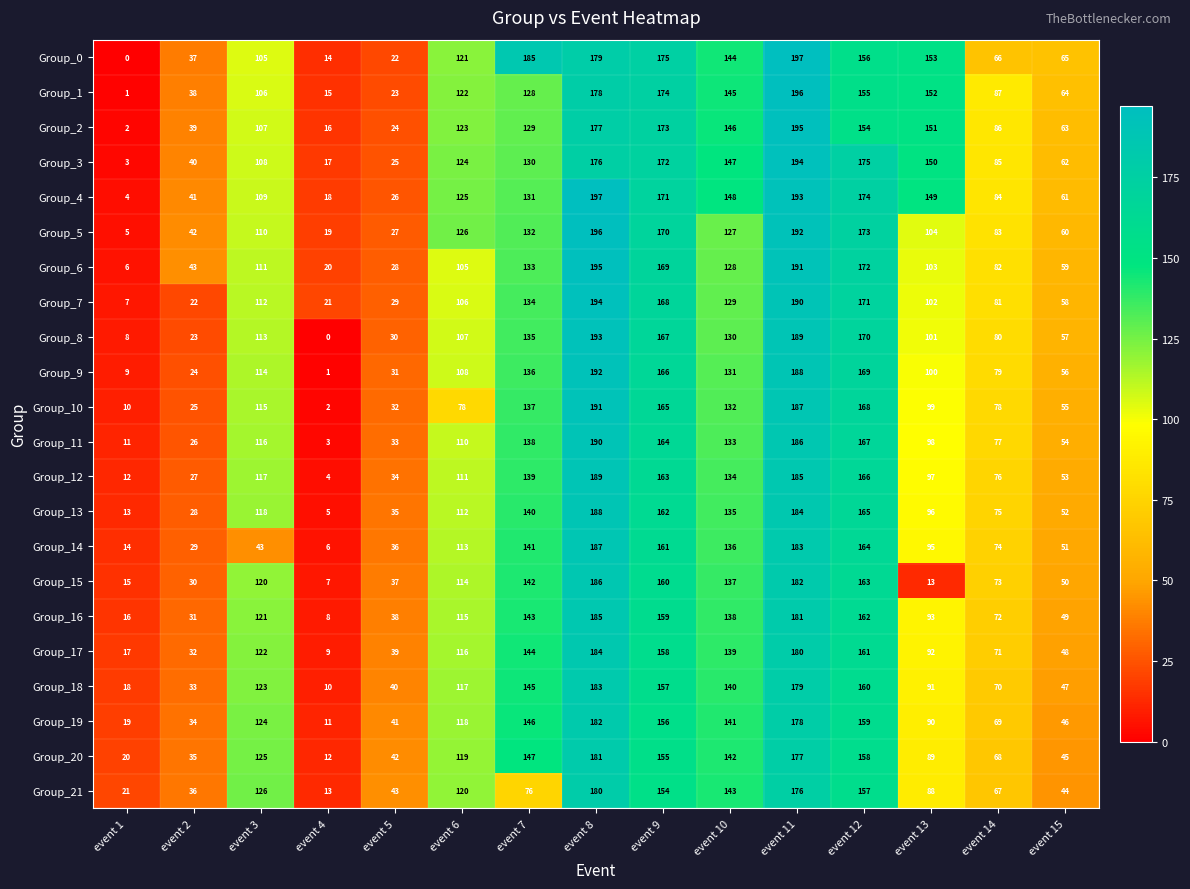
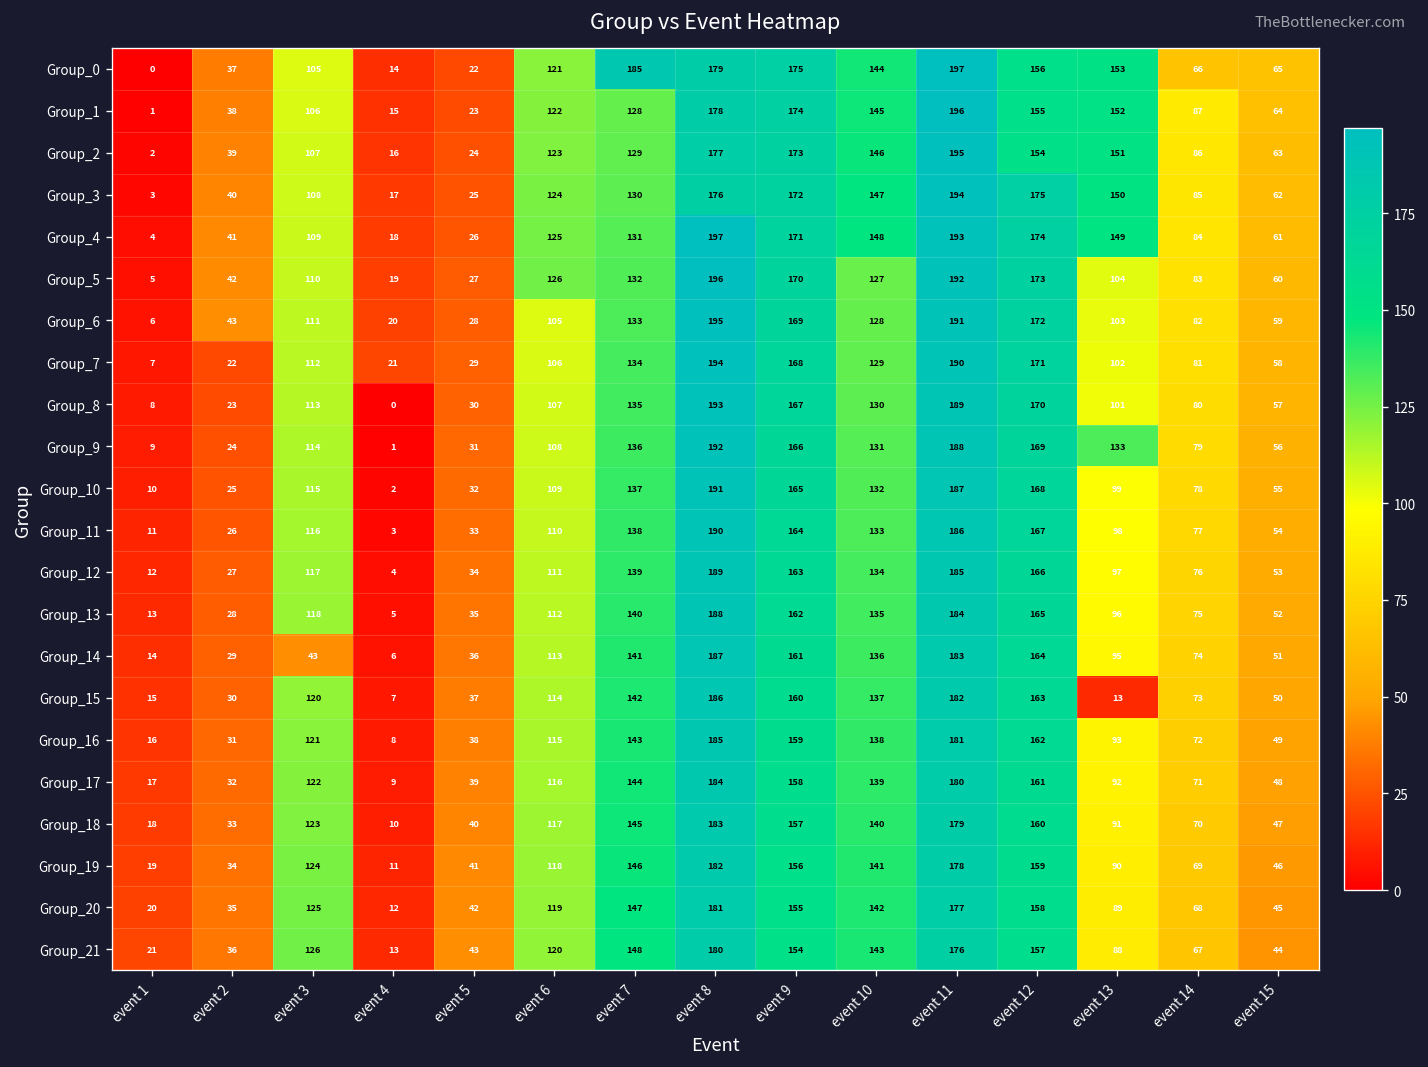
  {
    "Group_9": {
      "event 1": 9,
      "event 2": 24,
      "event 3": 114,
      "event 4": 1,
      "event 5": 31,
      "event 6": 108,
      "event 7": 136,
      "event 8": 192,
      "event 9": 166,
      "event 10": 131,
      "event 11": 188,
      "event 12": 169,
-     "event 13": 100,
+     "event 13": 133,
      "event 14": 79,
      "event 15": 56
    },
    "Group_10": {
      "event 1": 10,
      "event 2": 25,
      "event 3": 115,
      "event 4": 2,
      "event 5": 32,
-     "event 6": 78,
+     "event 6": 109,
      "event 7": 137,
      "event 8": 191,
      "event 9": 165,
      "event 10": 132,
      "event 11": 187,
      "event 12": 168,
      "event 13": 99,
      "event 14": 78,
      "event 15": 55
    },
    "Group_21": {
      "event 1": 21,
      "event 2": 36,
      "event 3": 126,
      "event 4": 13,
      "event 5": 43,
      "event 6": 120,
-     "event 7": 76,
+     "event 7": 148,
      "event 8": 180,
      "event 9": 154,
      "event 10": 143,
      "event 11": 176,
      "event 12": 157,
      "event 13": 88,
      "event 14": 67,
      "event 15": 44
    }
  }
